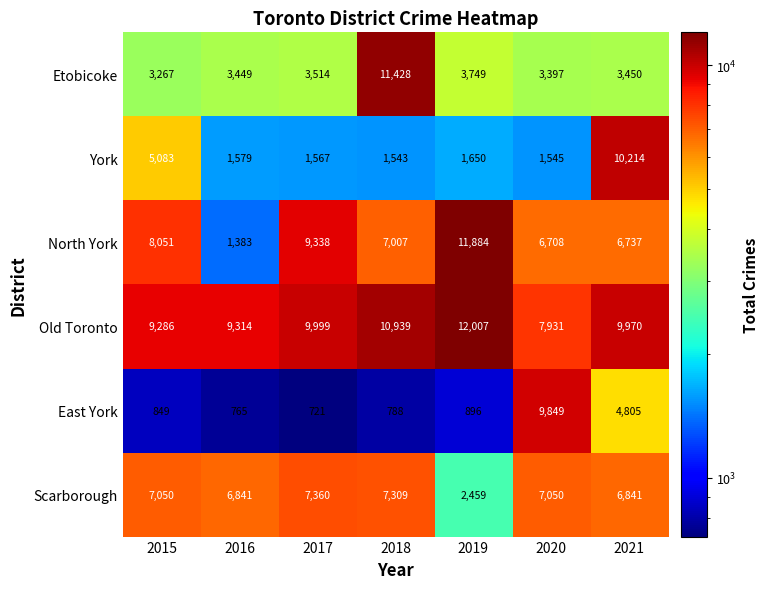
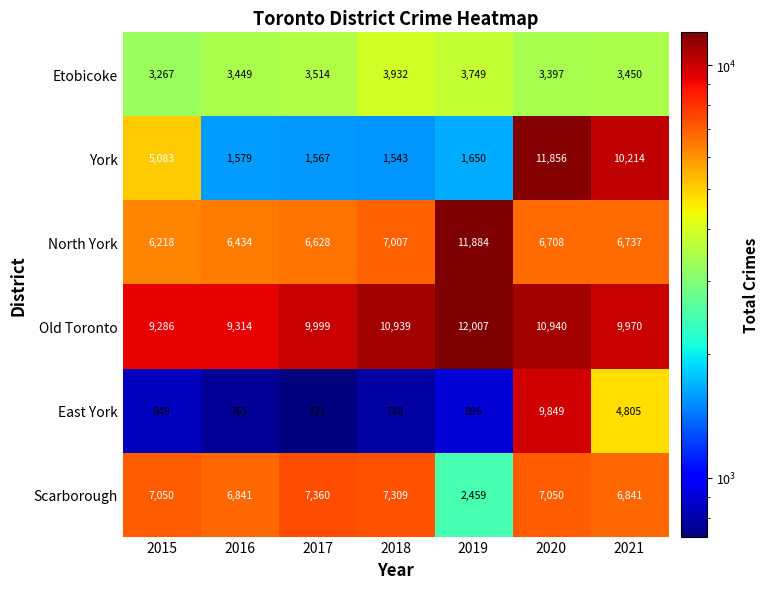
  {
    "Etobicoke": {
      "2015": "3,267",
      "2016": "3,449",
      "2017": "3,514",
-     "2018": "11,428",
+     "2018": "3,932",
      "2019": "3,749",
      "2020": "3,397",
      "2021": "3,450"
    },
    "York": {
      "2015": "5,083",
      "2016": "1,579",
      "2017": "1,567",
      "2018": "1,543",
      "2019": "1,650",
-     "2020": "1,545",
+     "2020": "11,856",
      "2021": "10,214"
    },
    "North York": {
-     "2015": "8,051",
-     "2016": "1,383",
-     "2017": "9,338",
+     "2015": "6,218",
+     "2016": "6,434",
+     "2017": "6,628",
      "2018": "7,007",
      "2019": "11,884",
      "2020": "6,708",
      "2021": "6,737"
    },
    "Old Toronto": {
      "2015": "9,286",
      "2016": "9,314",
      "2017": "9,999",
      "2018": "10,939",
      "2019": "12,007",
-     "2020": "7,931",
+     "2020": "10,940",
      "2021": "9,970"
    },
    "East York": {
      "2015": "849",
      "2016": "765",
      "2017": "721",
      "2018": "788",
      "2019": "896",
      "2020": "9,849",
      "2021": "4,805"
    },
    "Scarborough": {
      "2015": "7,050",
      "2016": "6,841",
      "2017": "7,360",
      "2018": "7,309",
      "2019": "2,459",
      "2020": "7,050",
      "2021": "6,841"
    }
  }
